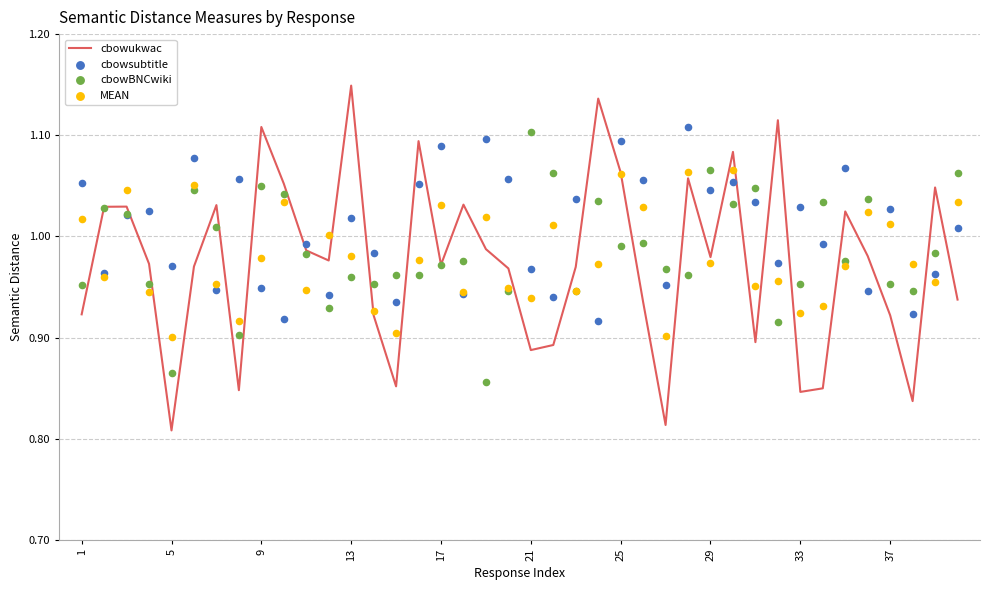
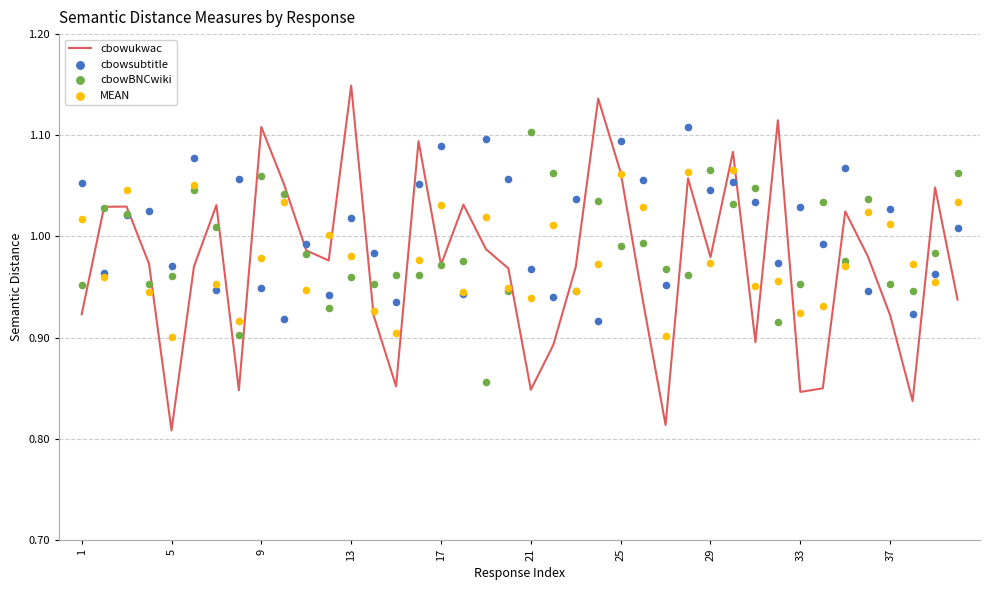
  {
    "cbowukwac": {
      "1": 0.923,
      "5": 0.808,
      "9": 1.108,
      "13": 1.149,
-     "21": 0.888,
+     "21": 0.848,
      "29": 0.980,
      "33": 0.846,
      "37": 0.922
    },
    "cbowBNCwiki": {
-     "5": 0.865,
-     "9": 1.050
+     "5": 0.961,
+     "9": 1.060
    }
  }
